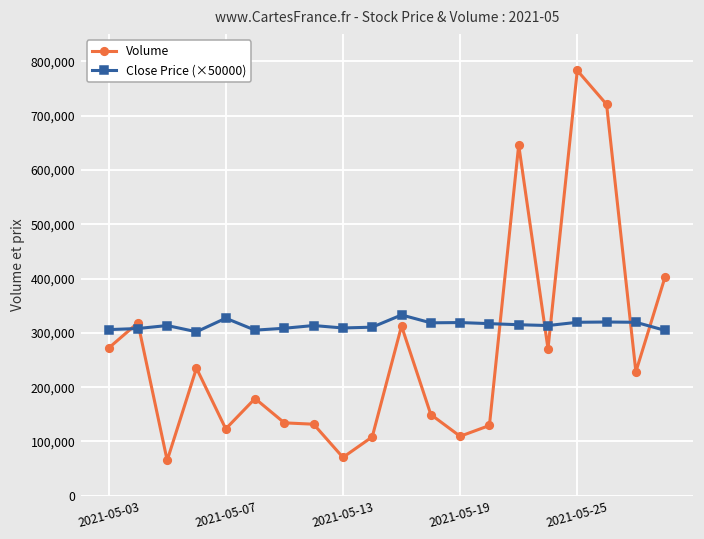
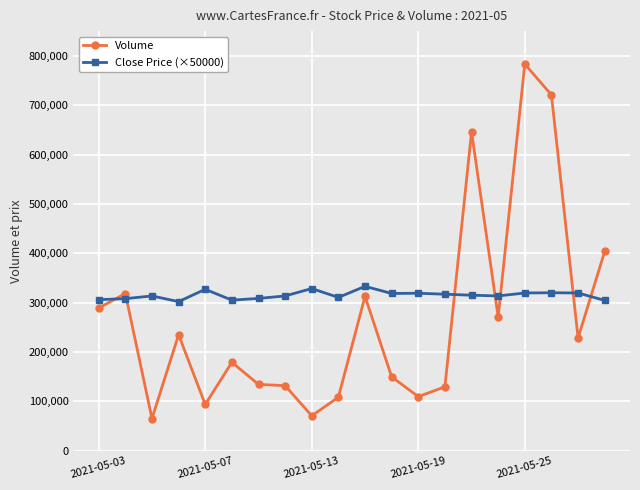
  {
    "Volume": {
-     "2021-05-03": "270,000",
-     "2021-05-07": "120,000",
+     "2021-05-03": "290,000",
+     "2021-05-07": "90,000",
      "2021-05-13": "70,000",
      "2021-05-19": "110,000",
      "2021-05-25": "780,000"
    },
    "Close Price (×50000)": {
      "2021-05-03": "310,000",
      "2021-05-07": "330,000",
-     "2021-05-13": "310,000",
+     "2021-05-13": "330,000",
      "2021-05-19": "320,000",
      "2021-05-25": "320,000"
    }
  }
